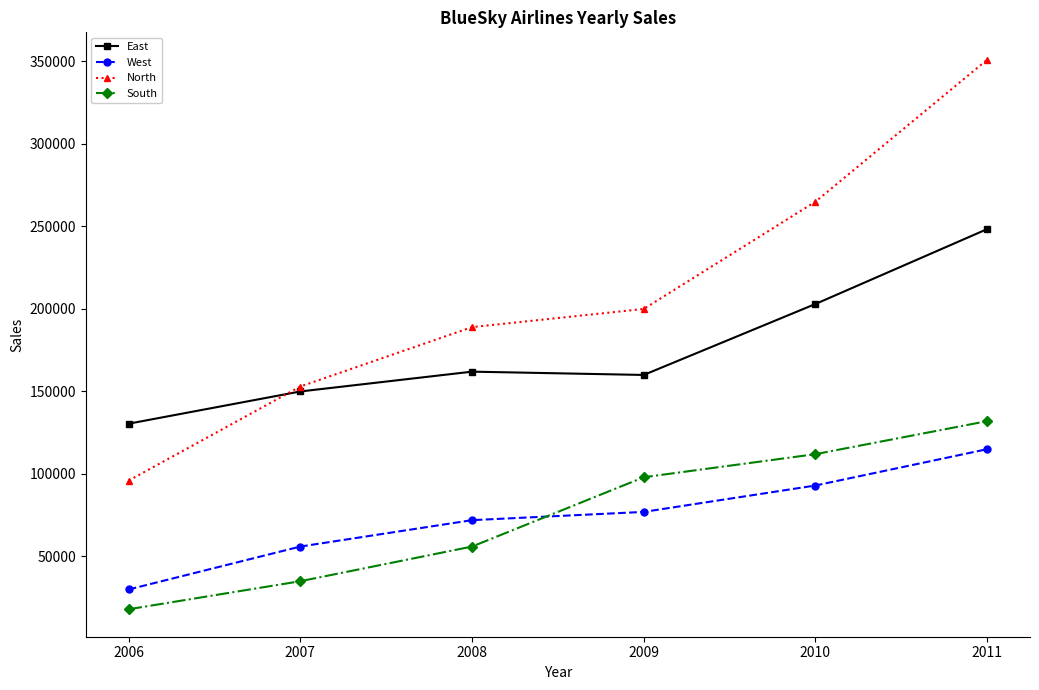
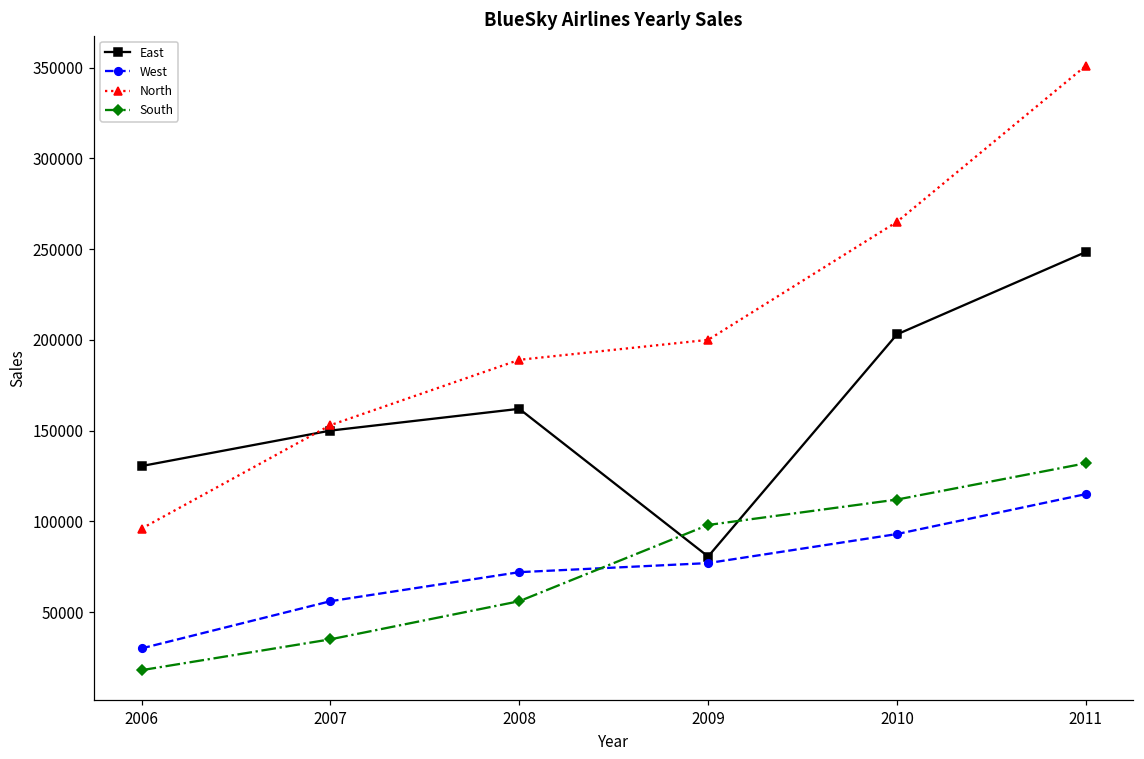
  {
    "East": {
      "2006": 130000,
      "2007": 150000,
      "2008": 162000,
-     "2009": 160000,
+     "2009": 81000,
      "2010": 203000,
      "2011": 248000
    },
    "West": {
      "2006": 30000,
      "2007": 56000,
      "2008": 72000,
      "2009": 77000,
      "2010": 93000,
      "2011": 115000
    },
    "North": {
      "2006": 96000,
      "2007": 153000,
      "2008": 189000,
      "2009": 200000,
      "2010": 265000,
      "2011": 351000
    },
    "South": {
      "2006": 18000,
      "2007": 35000,
      "2008": 56000,
      "2009": 98000,
      "2010": 112000,
      "2011": 132000
    }
  }
